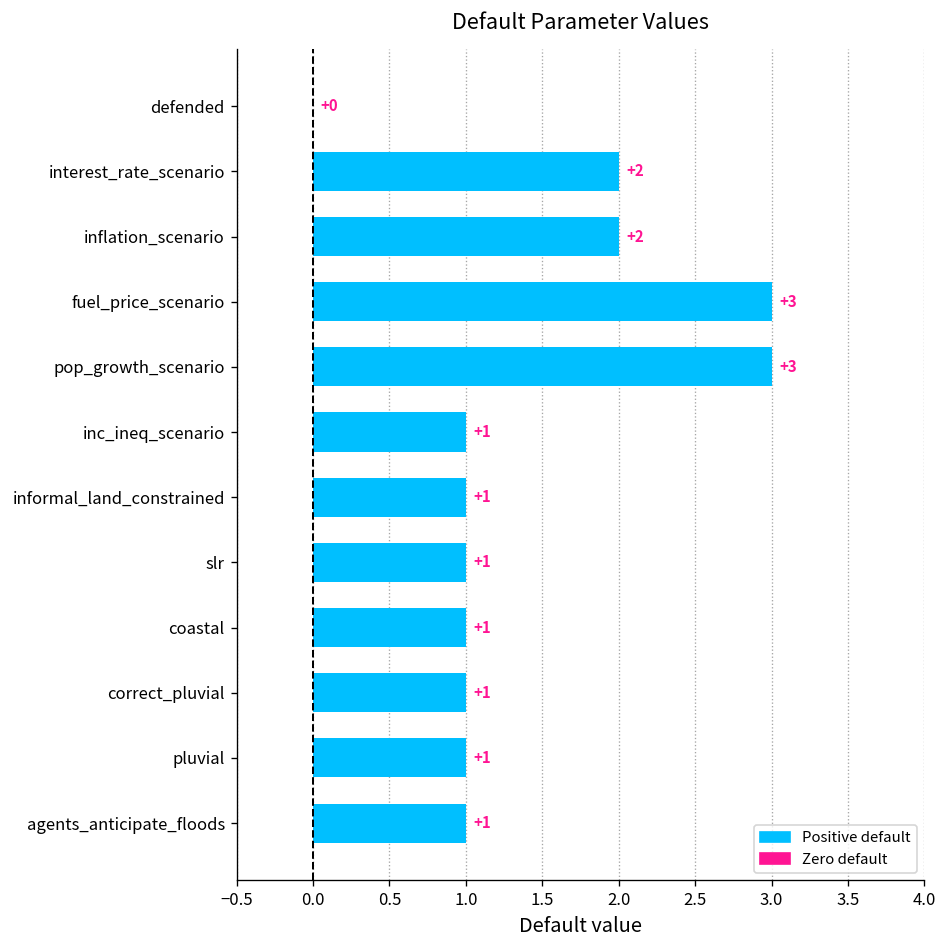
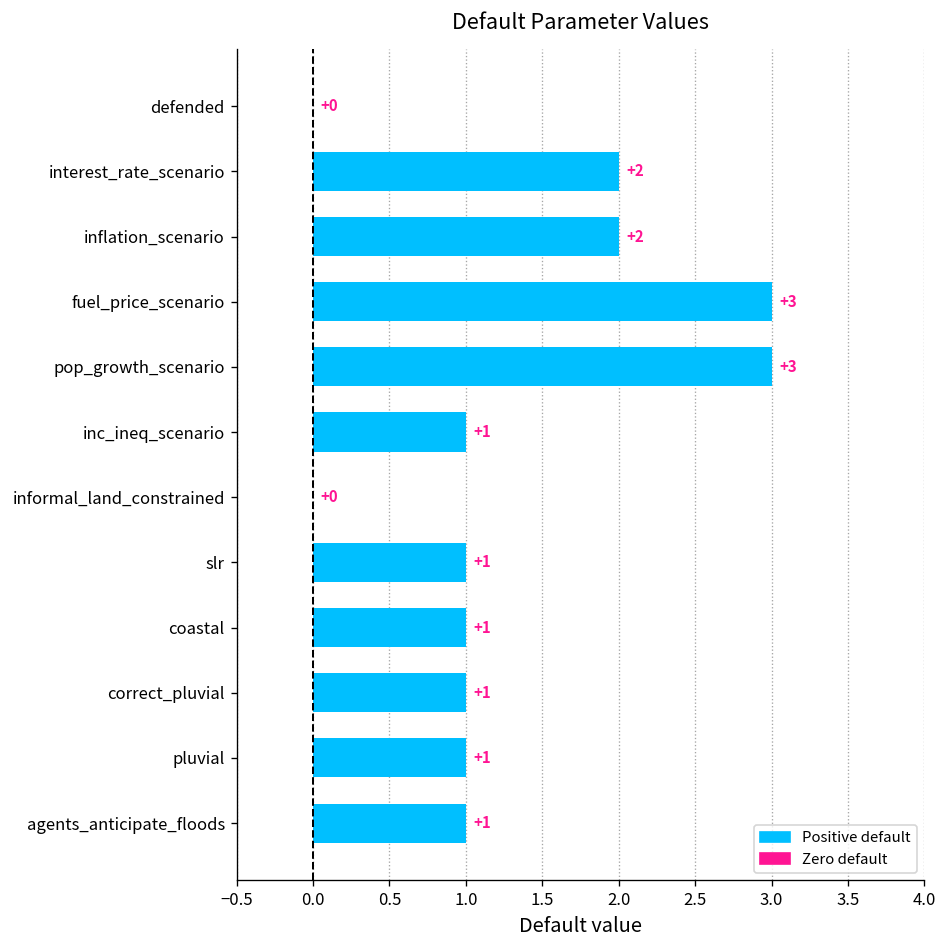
  {
    "defended": "+0",
    "interest_rate_scenario": "+2",
    "inflation_scenario": "+2",
    "fuel_price_scenario": "+3",
    "pop_growth_scenario": "+3",
    "inc_ineq_scenario": "+1",
-   "informal_land_constrained": "+1",
+   "informal_land_constrained": "+0",
    "slr": "+1",
    "coastal": "+1",
    "correct_pluvial": "+1",
    "pluvial": "+1",
    "agents_anticipate_floods": "+1"
  }
